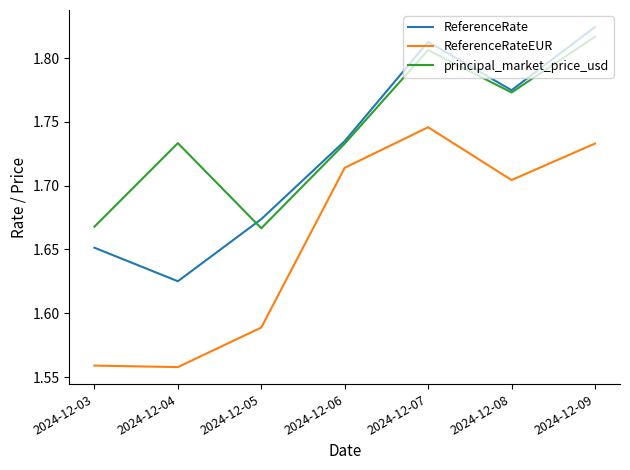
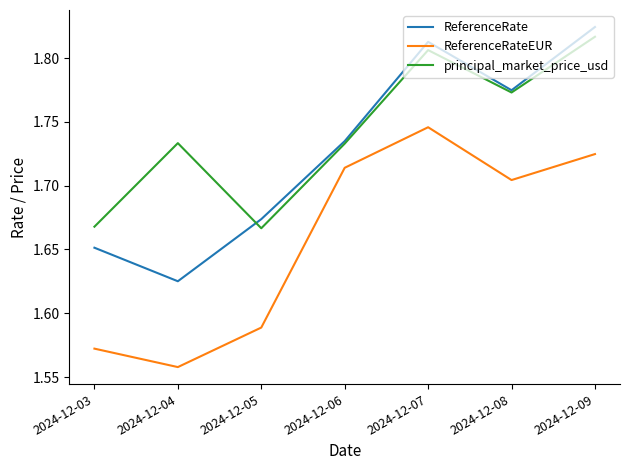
  {
    "ReferenceRate": {
      "2024-12-03": 1.651,
      "2024-12-04": 1.625,
      "2024-12-05": 1.674
    },
    "ReferenceRateEUR": {
-     "2024-12-03": 1.559,
+     "2024-12-03": 1.572,
      "2024-12-04": 1.558,
      "2024-12-05": 1.589,
      "2024-12-06": 1.714,
      "2024-12-07": 1.746,
      "2024-12-08": 1.704,
-     "2024-12-09": 1.733
+     "2024-12-09": 1.725
    },
    "principal_market_price_usd": {
      "2024-12-03": 1.668,
      "2024-12-04": 1.733,
      "2024-12-05": 1.667
    }
  }
